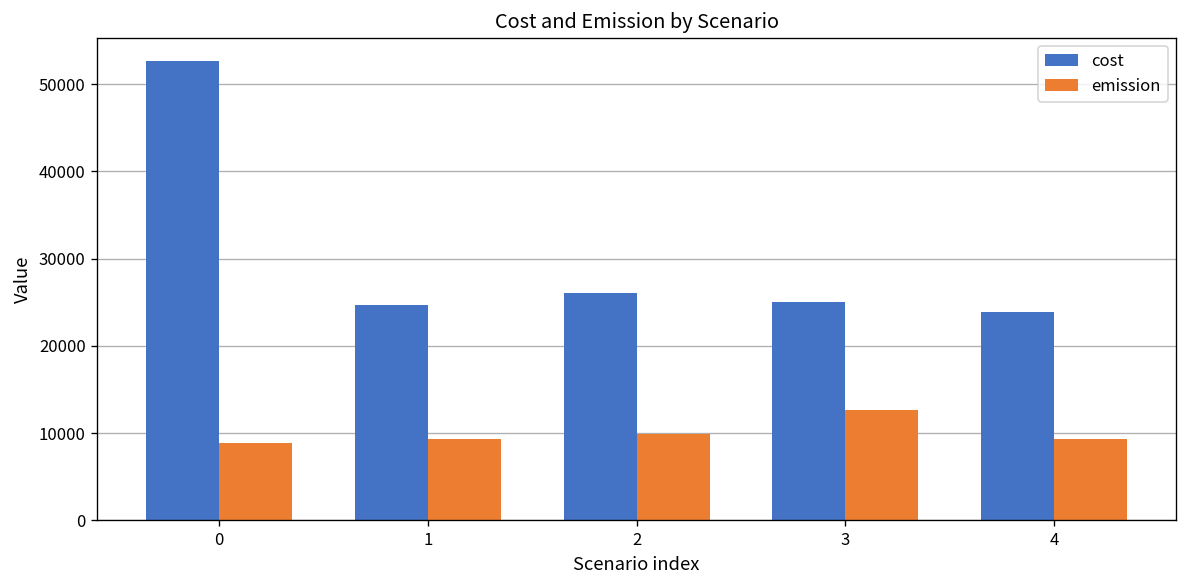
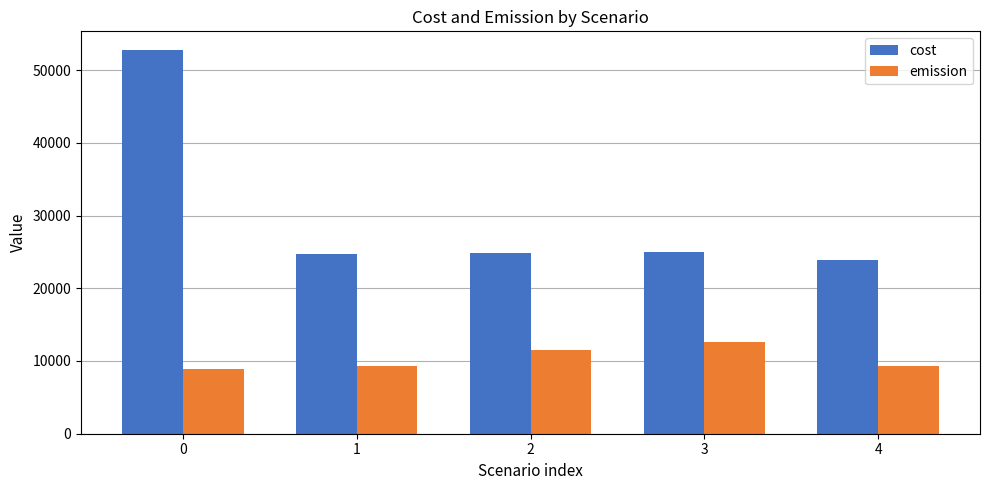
  {
    "cost": {
      "0": 53000,
      "1": 25000,
-     "2": 26000,
+     "2": 25000,
      "3": 25000,
      "4": 24000
    },
    "emission": {
      "0": 9000,
      "1": 9000,
-     "2": 10000,
+     "2": 12000,
      "3": 13000,
      "4": 9000
    }
  }
